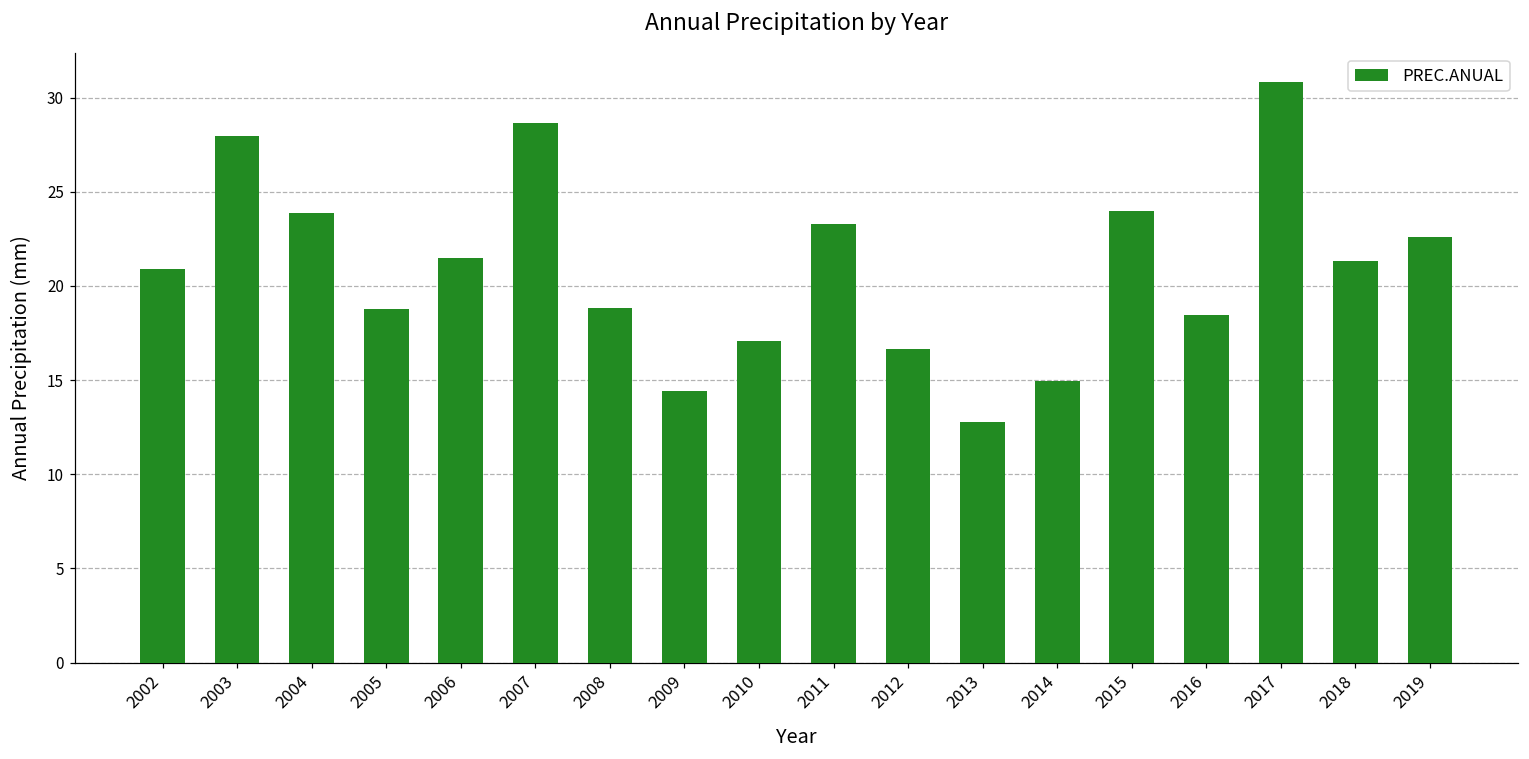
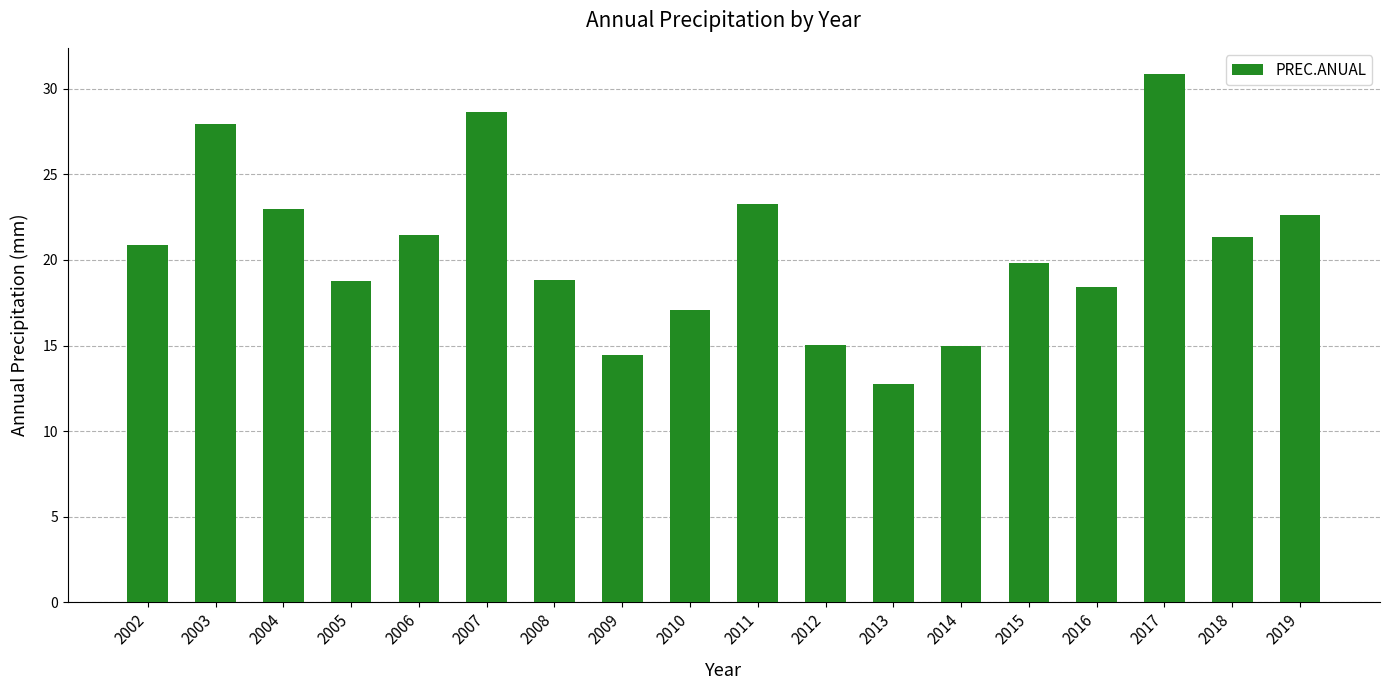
  {
    "2002": 20.9,
    "2003": 28.0,
-   "2004": 23.9,
+   "2004": 23.0,
    "2005": 18.8,
    "2006": 21.5,
    "2007": 28.7,
    "2008": 18.8,
    "2009": 14.4,
    "2010": 17.1,
    "2011": 23.3,
-   "2012": 16.6,
+   "2012": 15.0,
    "2013": 12.8,
    "2014": 15.0,
-   "2015": 24.0,
+   "2015": 19.8,
    "2016": 18.5,
    "2017": 30.9,
    "2018": 21.3,
    "2019": 22.6
  }
